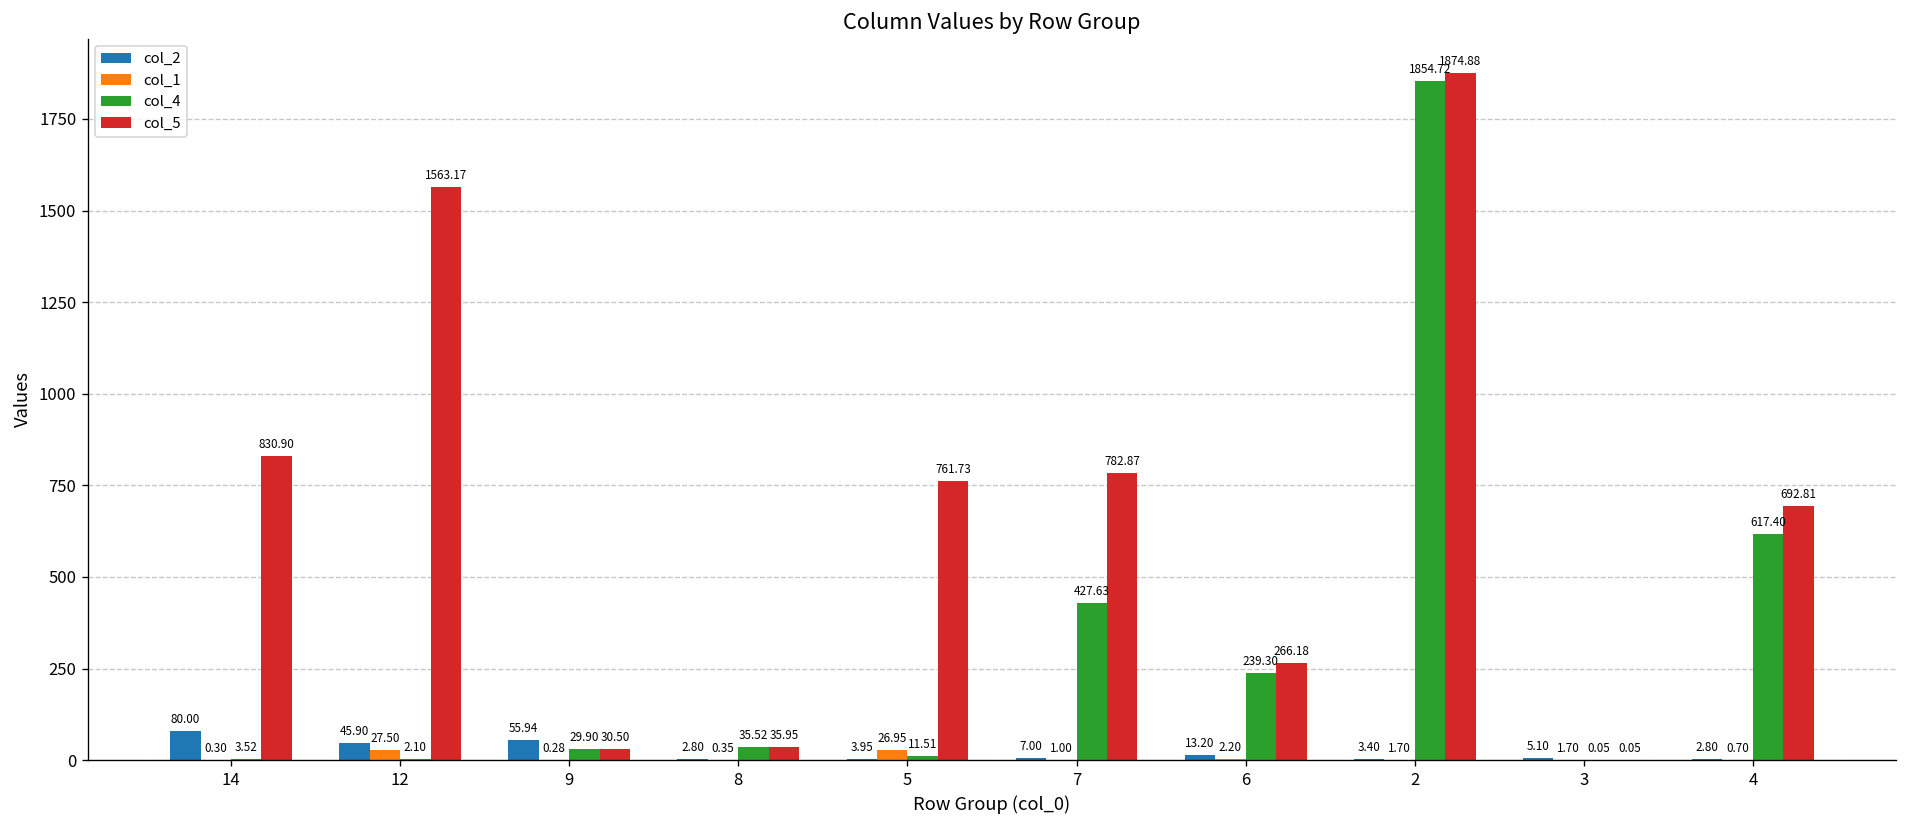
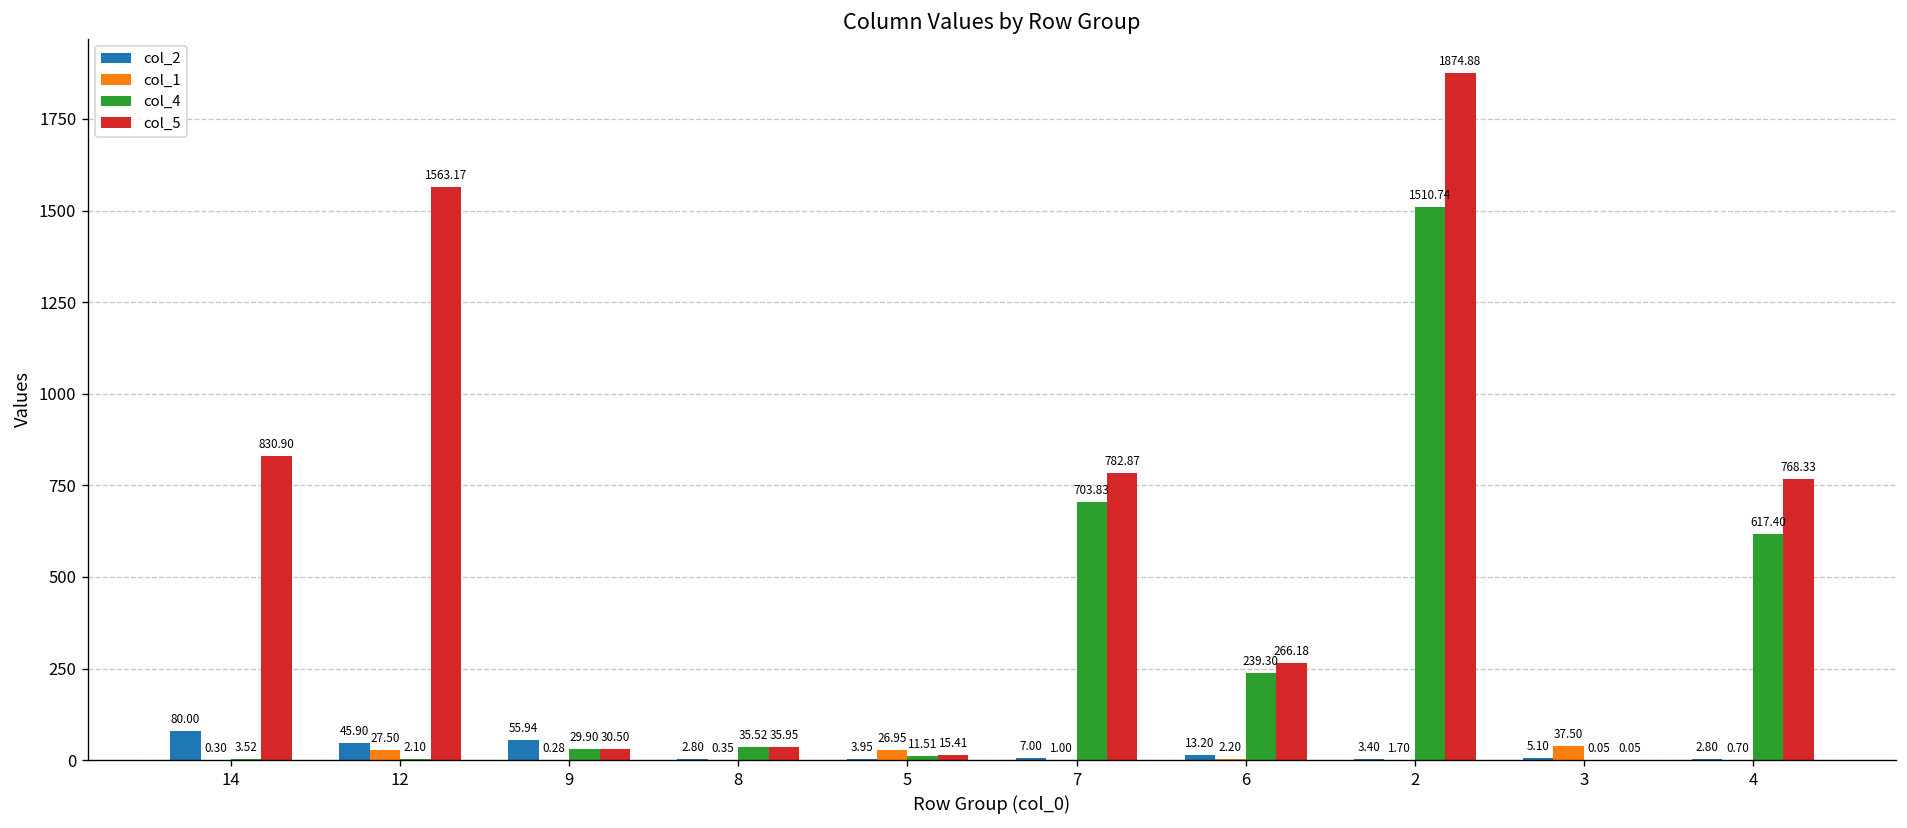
  {
    "col_2": {
      "14": 80.00,
      "12": 45.90,
      "9": 55.94,
      "8": 2.80,
      "5": 3.95,
      "7": 7.00,
      "6": 13.20,
      "2": 3.40,
      "3": 5.10,
      "4": 2.80
    },
    "col_1": {
      "14": 0.30,
      "12": 27.50,
      "9": 0.28,
      "8": 0.35,
      "5": 26.95,
      "7": 1.00,
      "6": 2.20,
      "2": 1.70,
-     "3": 1.70,
+     "3": 37.50,
      "4": 0.70
    },
    "col_4": {
      "14": 3.52,
      "12": 2.10,
      "9": 29.90,
      "8": 35.52,
      "5": 11.51,
-     "7": 427.63,
+     "7": 703.83,
      "6": 239.30,
-     "2": 1854.72,
+     "2": 1510.74,
      "3": 0.05,
      "4": 617.40
    },
    "col_5": {
      "14": 830.90,
      "12": 1563.17,
      "9": 30.50,
      "8": 35.95,
-     "5": 761.73,
+     "5": 15.41,
      "7": 782.87,
      "6": 266.18,
      "2": 1874.88,
      "3": 0.05,
-     "4": 692.81
+     "4": 768.33
    }
  }
